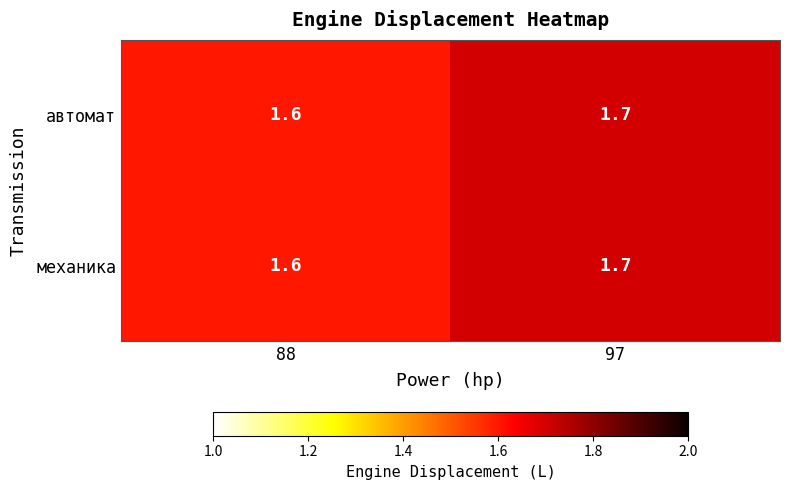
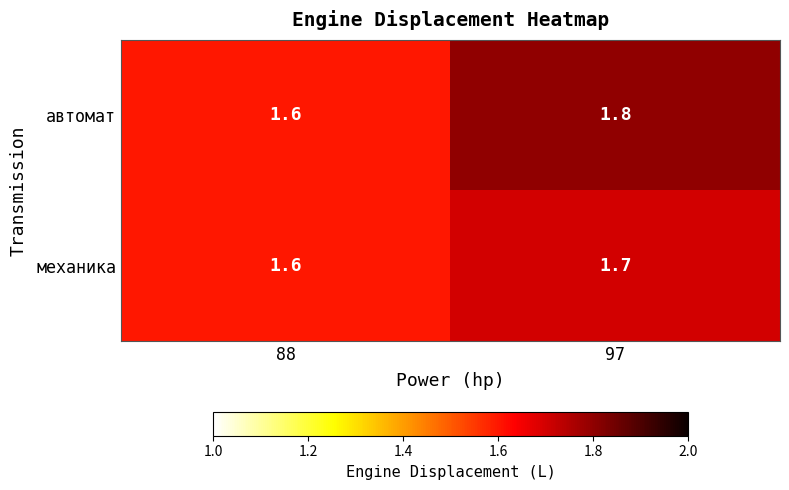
  {
    "автомат": {
      "88": 1.6,
-     "97": 1.7
+     "97": 1.8
    },
    "механика": {
      "88": 1.6,
      "97": 1.7
    }
  }
